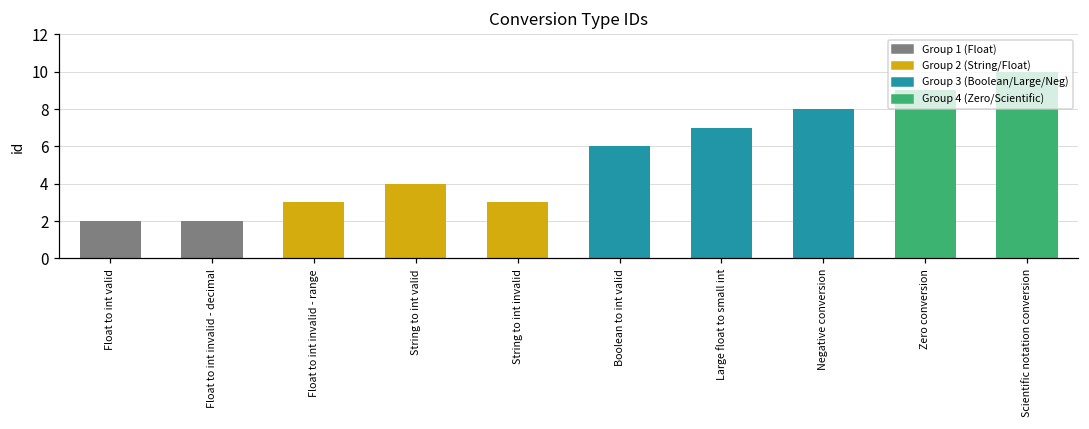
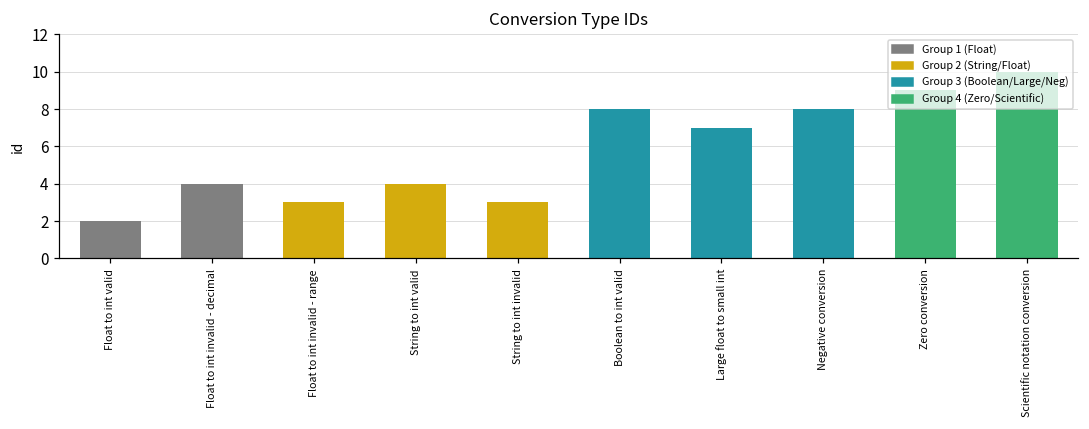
  {
    "Float to int valid": 2,
-   "Float to int invalid - decimal": 2,
+   "Float to int invalid - decimal": 4,
    "Float to int invalid - range": 3,
    "String to int valid": 4,
    "String to int invalid": 3,
-   "Boolean to int valid": 6,
+   "Boolean to int valid": 8,
    "Large float to small int": 7,
    "Negative conversion": 8
  }
